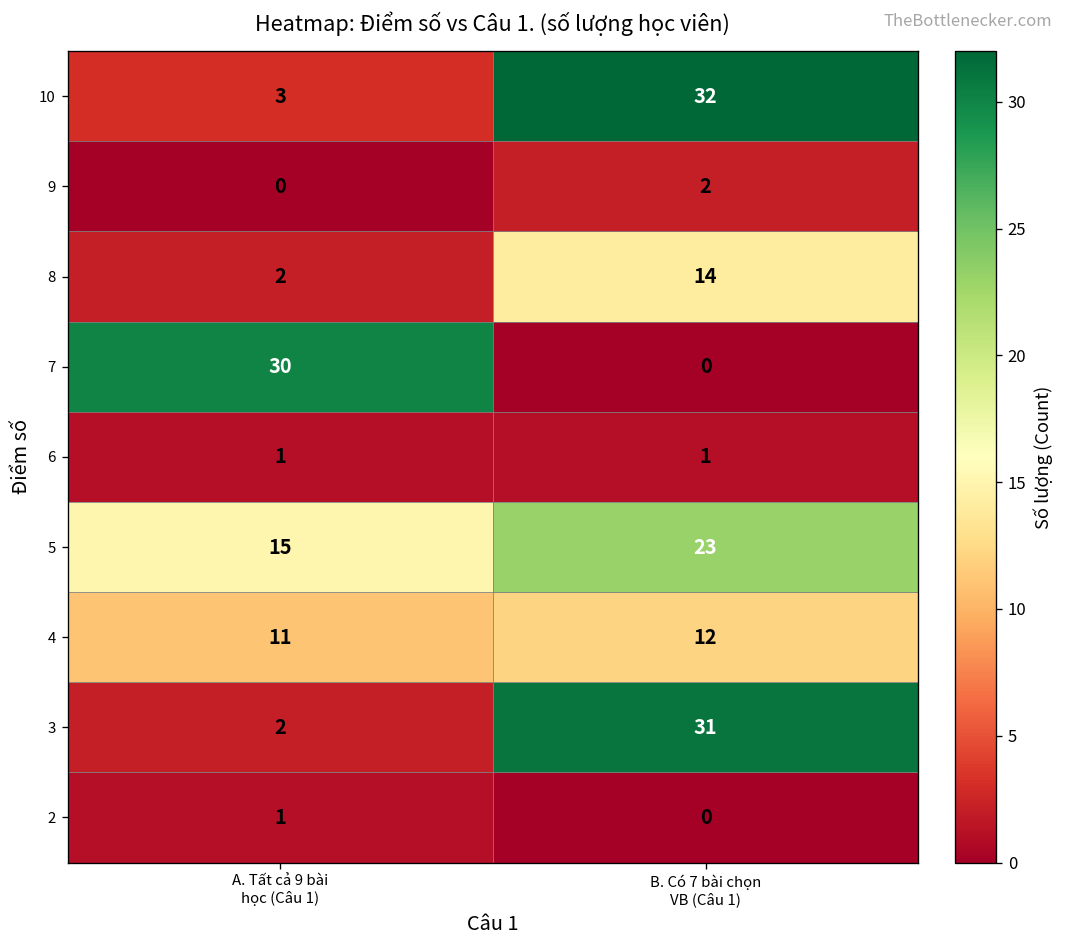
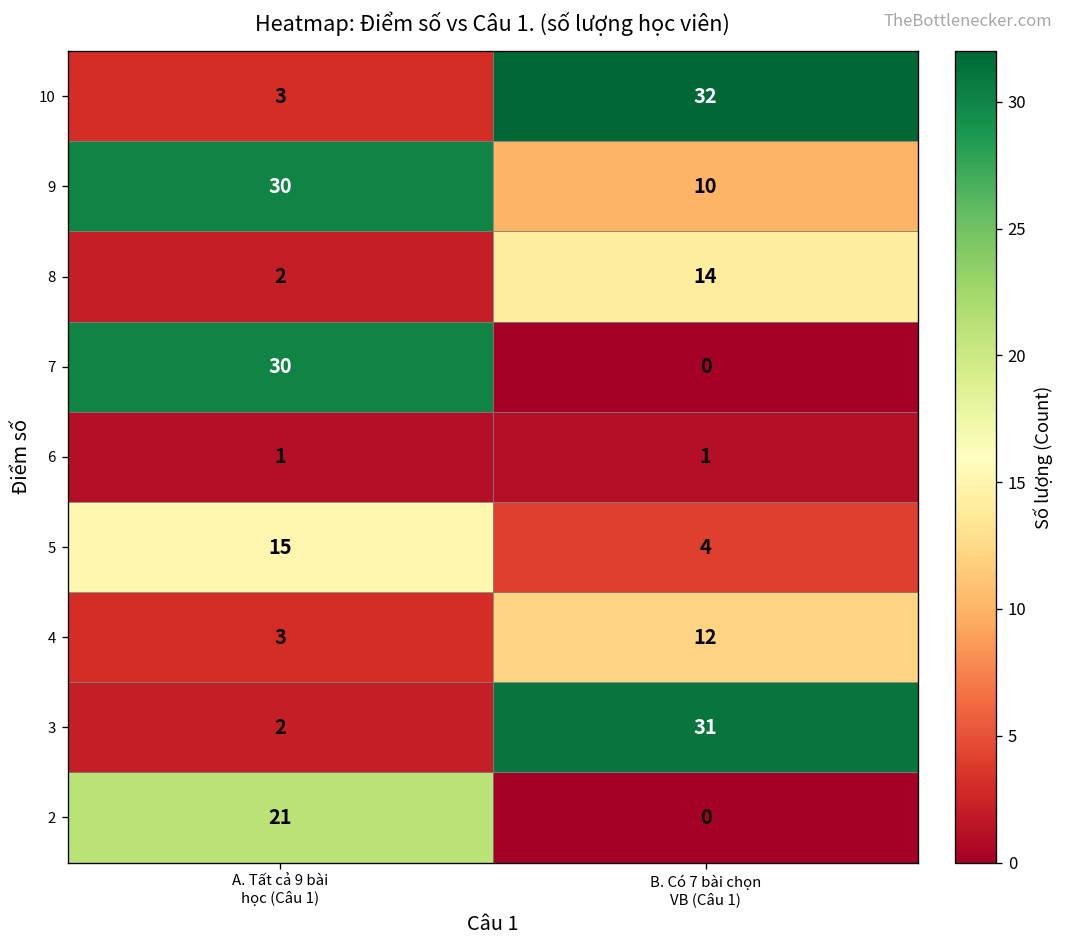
  {
    "10": {
      "A. Tất cả 9 bài học (Câu 1)": 3,
      "B. Có 7 bài chọn VB (Câu 1)": 32
    },
    "9": {
-     "A. Tất cả 9 bài học (Câu 1)": 0,
-     "B. Có 7 bài chọn VB (Câu 1)": 2
+     "A. Tất cả 9 bài học (Câu 1)": 30,
+     "B. Có 7 bài chọn VB (Câu 1)": 10
    },
    "8": {
      "A. Tất cả 9 bài học (Câu 1)": 2,
      "B. Có 7 bài chọn VB (Câu 1)": 14
    },
    "7": {
      "A. Tất cả 9 bài học (Câu 1)": 30,
      "B. Có 7 bài chọn VB (Câu 1)": 0
    },
    "6": {
      "A. Tất cả 9 bài học (Câu 1)": 1,
      "B. Có 7 bài chọn VB (Câu 1)": 1
    },
    "5": {
      "A. Tất cả 9 bài học (Câu 1)": 15,
-     "B. Có 7 bài chọn VB (Câu 1)": 23
+     "B. Có 7 bài chọn VB (Câu 1)": 4
    },
    "4": {
-     "A. Tất cả 9 bài học (Câu 1)": 11,
+     "A. Tất cả 9 bài học (Câu 1)": 3,
      "B. Có 7 bài chọn VB (Câu 1)": 12
    },
    "3": {
      "A. Tất cả 9 bài học (Câu 1)": 2,
      "B. Có 7 bài chọn VB (Câu 1)": 31
    },
    "2": {
-     "A. Tất cả 9 bài học (Câu 1)": 1,
+     "A. Tất cả 9 bài học (Câu 1)": 21,
      "B. Có 7 bài chọn VB (Câu 1)": 0
    }
  }
